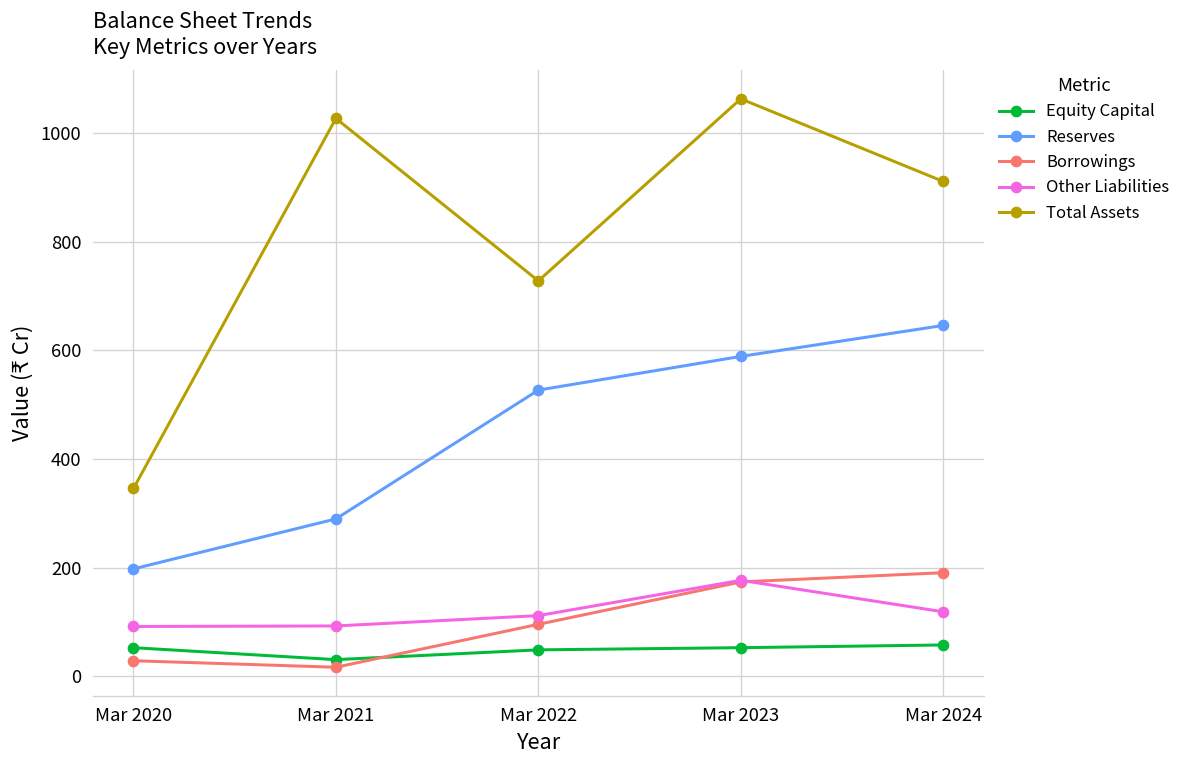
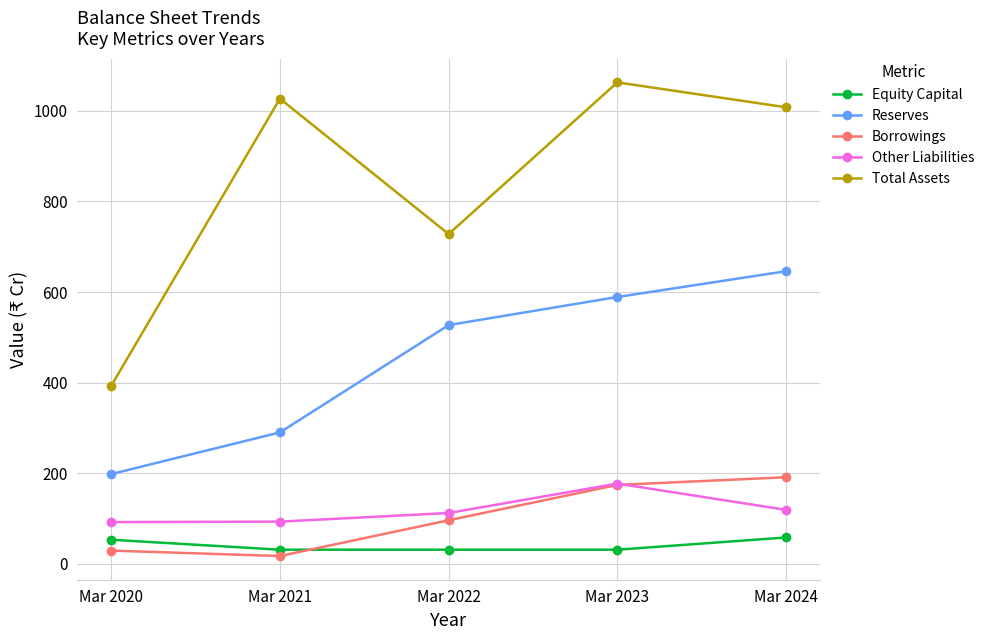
  {
    "Equity Capital": {
      "Mar 2020": 50,
      "Mar 2021": 30,
-     "Mar 2022": 50,
-     "Mar 2023": 50,
+     "Mar 2022": 30,
+     "Mar 2023": 30,
      "Mar 2024": 60
    },
    "Reserves": {
      "Mar 2020": 200,
      "Mar 2021": 290,
      "Mar 2022": 530,
      "Mar 2023": 590,
      "Mar 2024": 650
    },
    "Borrowings": {
      "Mar 2020": 30,
      "Mar 2021": 20,
      "Mar 2022": 100,
      "Mar 2024": 190
    },
    "Other Liabilities": {
      "Mar 2020": 90,
      "Mar 2021": 90,
      "Mar 2022": 110,
      "Mar 2024": 120
    },
    "Total Assets": {
-     "Mar 2020": 350,
+     "Mar 2020": 390,
      "Mar 2021": 1030,
      "Mar 2022": 730,
      "Mar 2023": 1060,
-     "Mar 2024": 910
+     "Mar 2024": 1010
    }
  }
